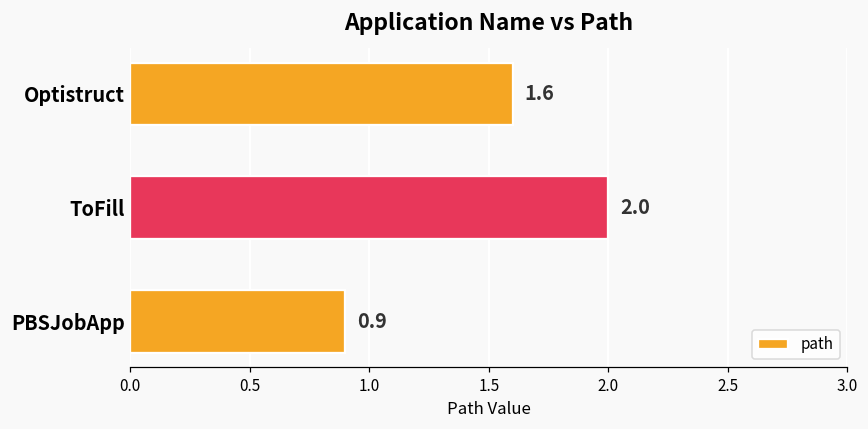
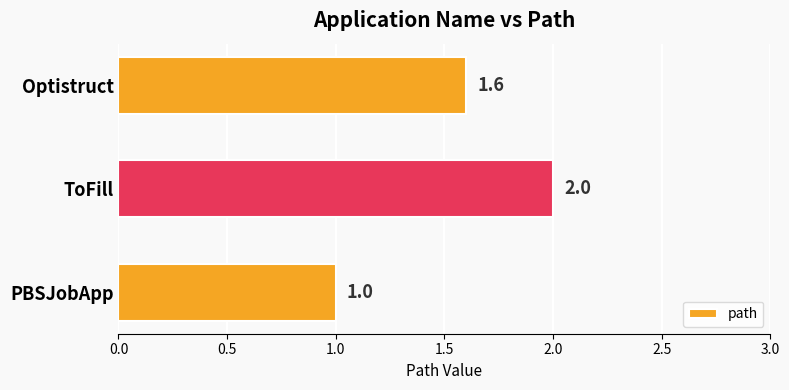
  {
    "Optistruct": 1.6,
    "ToFill": 2.0,
-   "PBSJobApp": 0.9
+   "PBSJobApp": 1.0
  }
